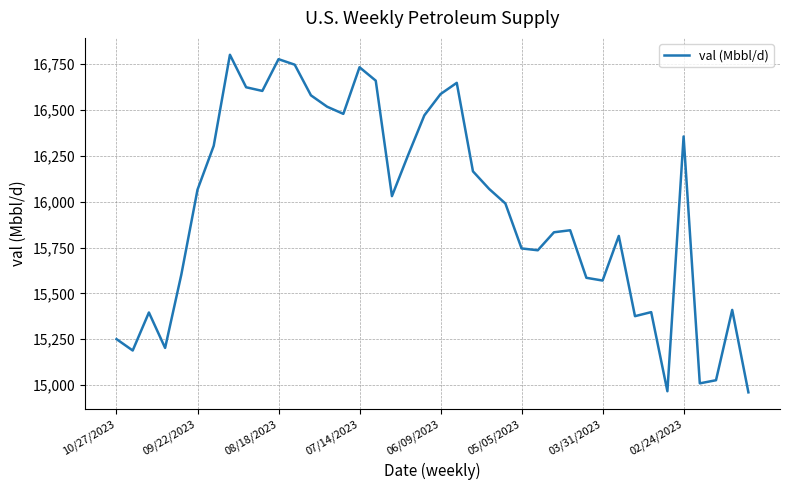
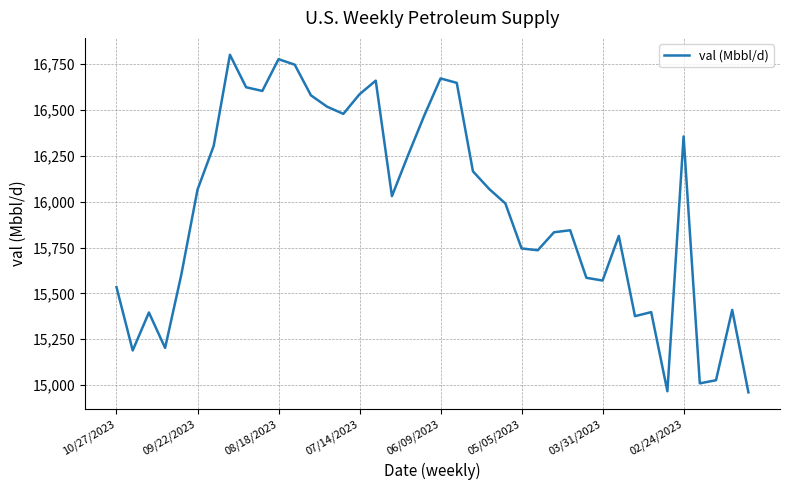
  {
-   "10/27/2023": "15,250",
+   "10/27/2023": "15,530",
    "09/22/2023": "16,070",
    "08/18/2023": "16,780",
-   "07/14/2023": "16,730",
-   "06/09/2023": "16,590",
+   "07/14/2023": "16,590",
+   "06/09/2023": "16,670",
    "05/05/2023": "15,750",
    "03/31/2023": "15,570",
    "02/24/2023": "16,360"
  }
